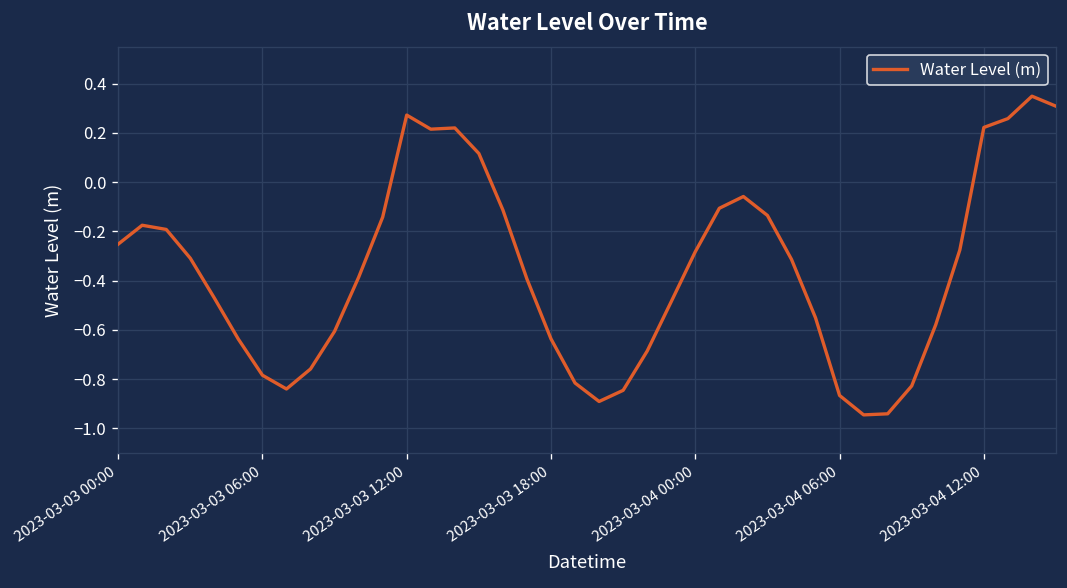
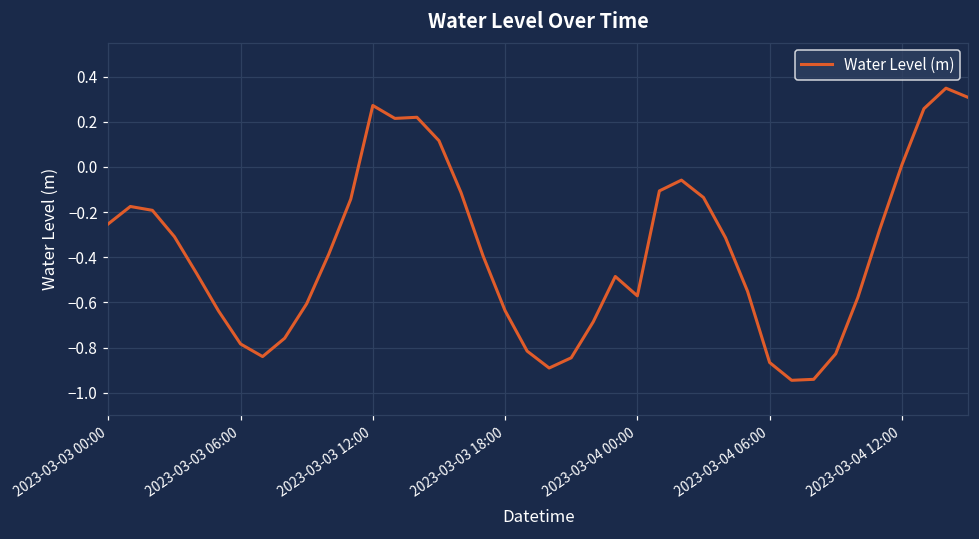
  {
    "2023-03-03 00:00": -0.25,
    "2023-03-03 06:00": -0.78,
    "2023-03-03 12:00": 0.27,
    "2023-03-03 18:00": -0.64,
-   "2023-03-04 00:00": -0.28,
+   "2023-03-04 00:00": -0.57,
    "2023-03-04 06:00": -0.87,
-   "2023-03-04 12:00": 0.22
+   "2023-03-04 12:00": 0.01
  }
